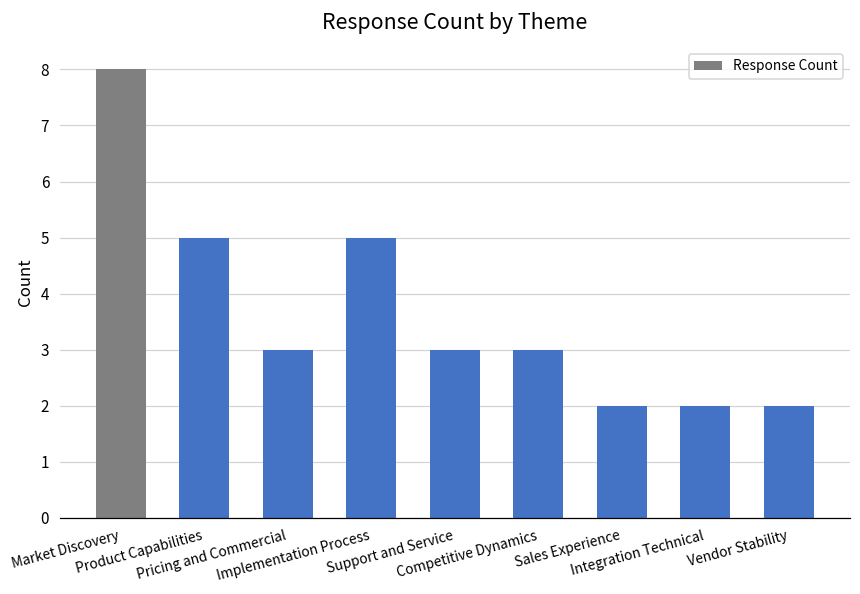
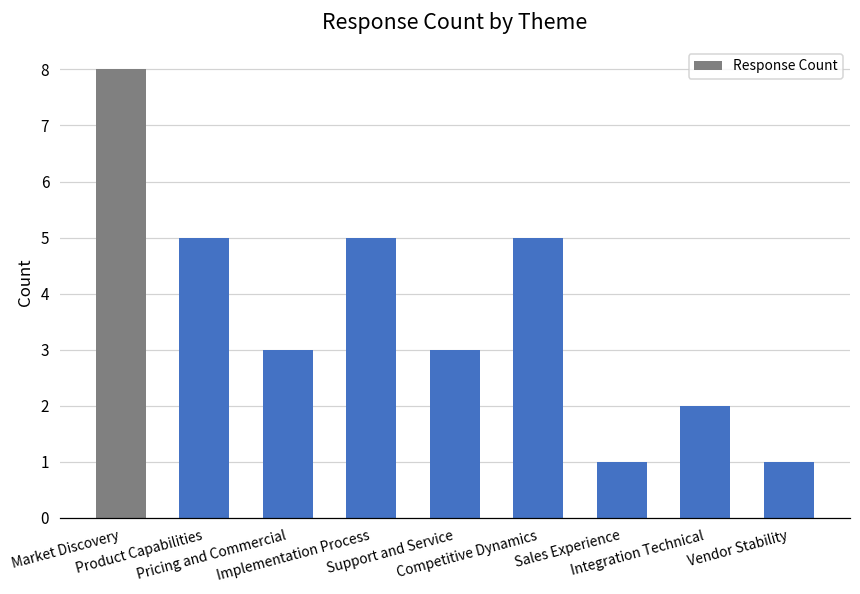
  {
    "Market Discovery": 8,
    "Product Capabilities": 5,
    "Pricing and Commercial": 3,
    "Implementation Process": 5,
    "Support and Service": 3,
-   "Competitive Dynamics": 3,
-   "Sales Experience": 2,
+   "Competitive Dynamics": 5,
+   "Sales Experience": 1,
    "Integration Technical": 2,
-   "Vendor Stability": 2
+   "Vendor Stability": 1
  }
